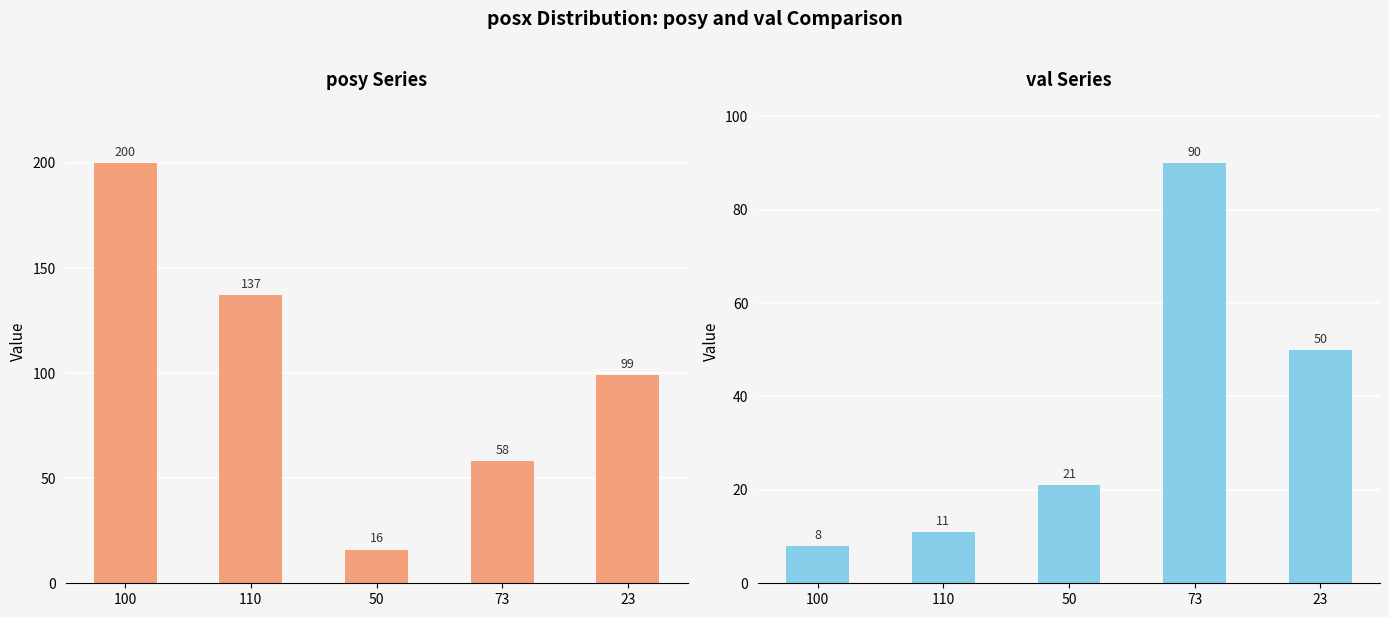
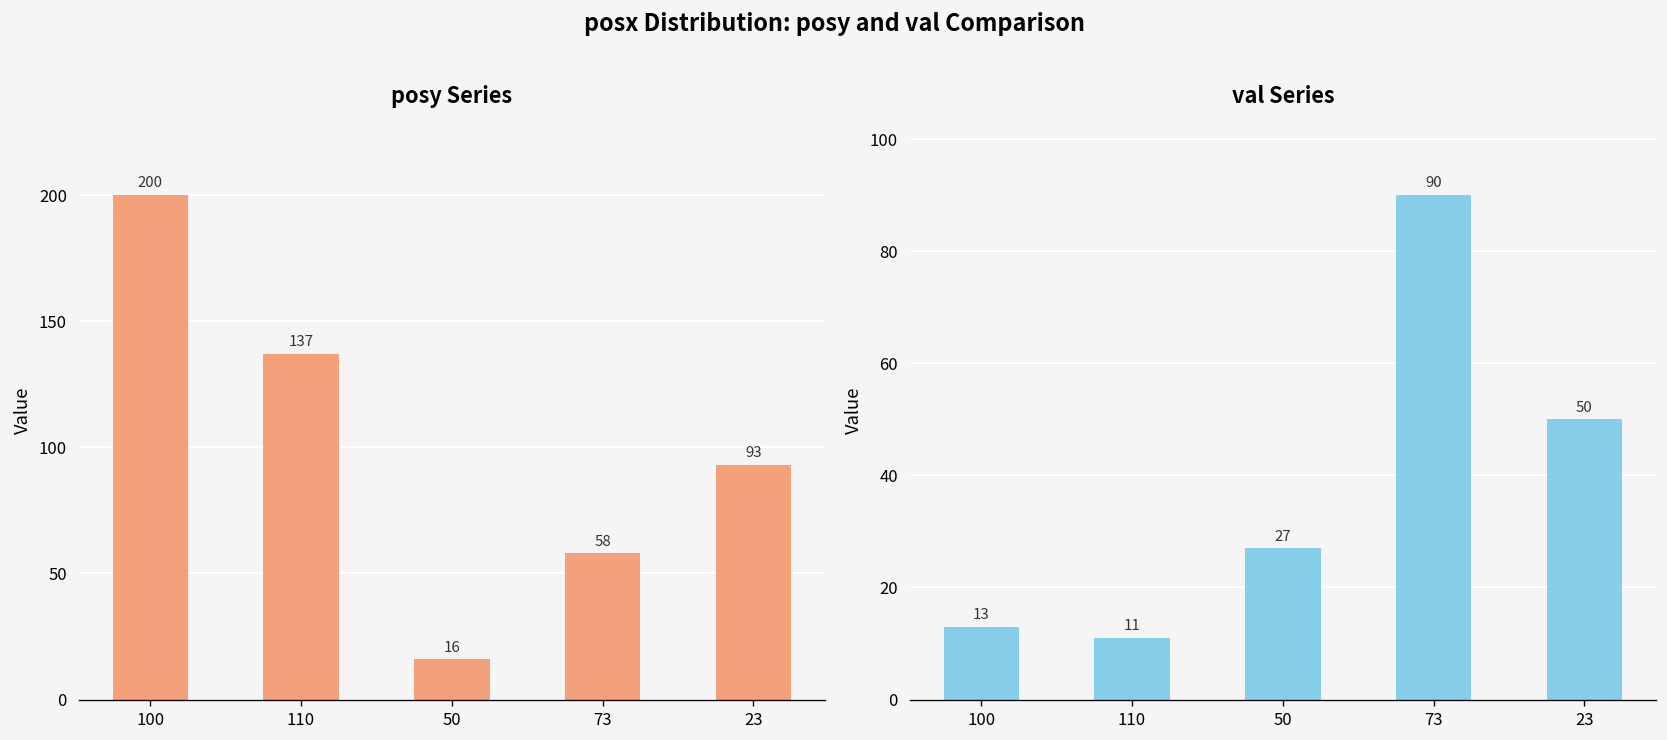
  {
    "posy Series": {
      "100": 200,
      "110": 137,
      "50": 16,
      "73": 58,
-     "23": 99
+     "23": 93
    },
    "val Series": {
-     "100": 8,
+     "100": 13,
      "110": 11,
-     "50": 21,
+     "50": 27,
      "73": 90,
      "23": 50
    }
  }
